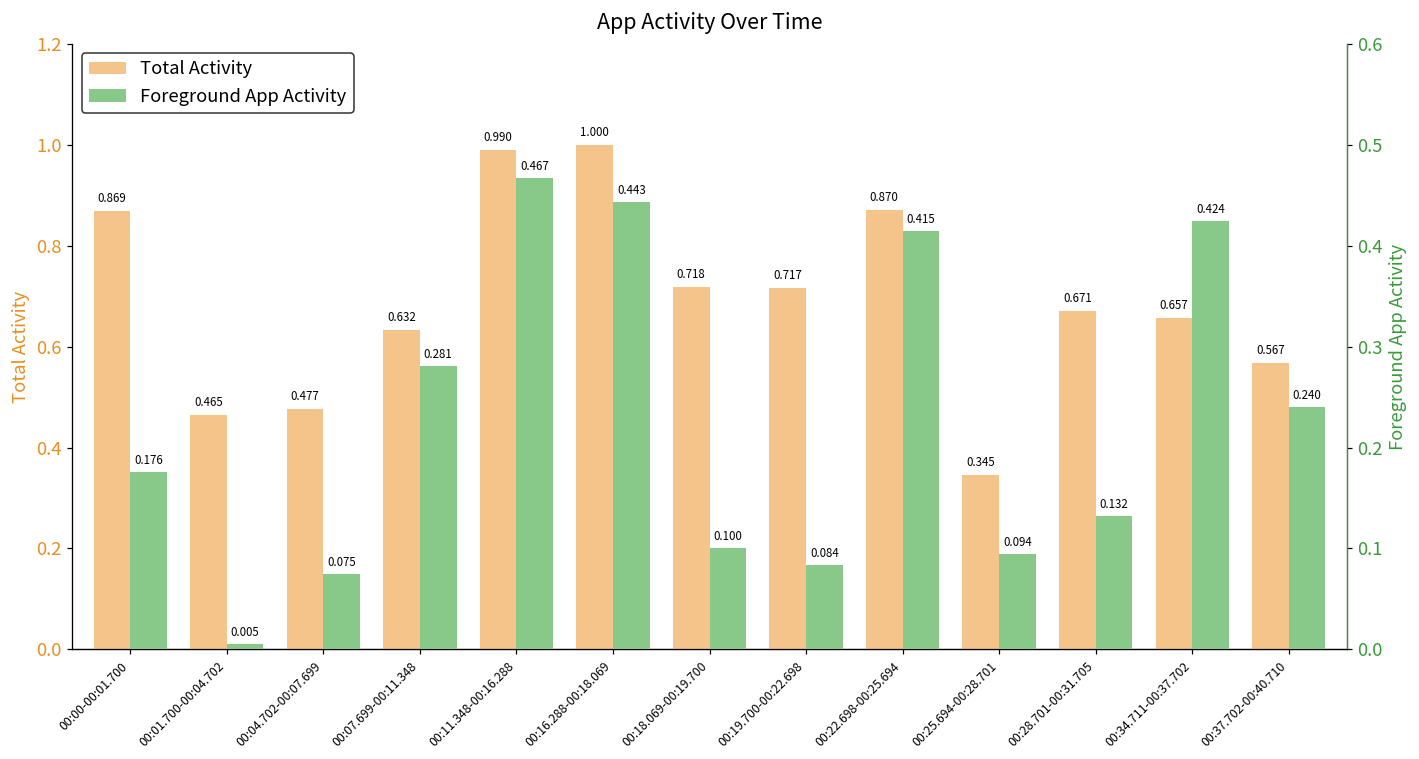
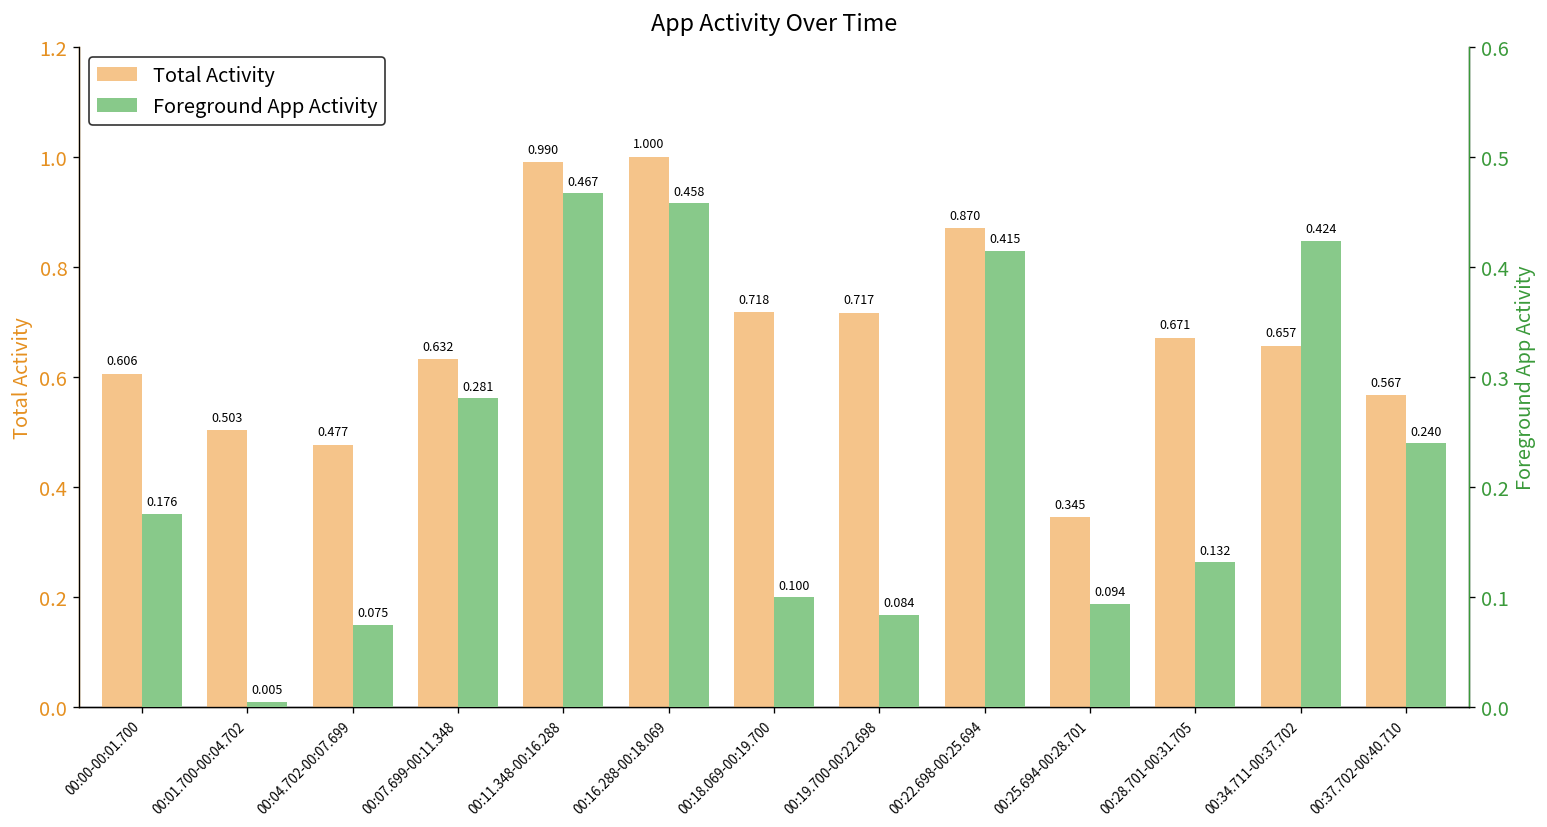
  {
    "Total Activity": {
-     "00:00-00:01.700": 0.869,
-     "00:01.700-00:04.702": 0.465,
+     "00:00-00:01.700": 0.606,
+     "00:01.700-00:04.702": 0.503,
      "00:04.702-00:07.699": 0.477,
      "00:07.699-00:11.348": 0.632,
      "00:11.348-00:16.288": 0.990,
      "00:16.288-00:18.069": 1.000,
      "00:18.069-00:19.700": 0.718,
      "00:19.700-00:22.698": 0.717,
      "00:22.698-00:25.694": 0.870,
      "00:25.694-00:28.701": 0.345,
      "00:28.701-00:31.705": 0.671,
      "00:34.711-00:37.702": 0.657,
      "00:37.702-00:40.710": 0.567
    },
    "Foreground App Activity": {
      "00:00-00:01.700": 0.176,
      "00:01.700-00:04.702": 0.005,
      "00:04.702-00:07.699": 0.075,
      "00:07.699-00:11.348": 0.281,
      "00:11.348-00:16.288": 0.467,
-     "00:16.288-00:18.069": 0.443,
+     "00:16.288-00:18.069": 0.458,
      "00:18.069-00:19.700": 0.100,
      "00:19.700-00:22.698": 0.084,
      "00:22.698-00:25.694": 0.415,
      "00:25.694-00:28.701": 0.094,
      "00:28.701-00:31.705": 0.132,
      "00:34.711-00:37.702": 0.424,
      "00:37.702-00:40.710": 0.240
    }
  }
